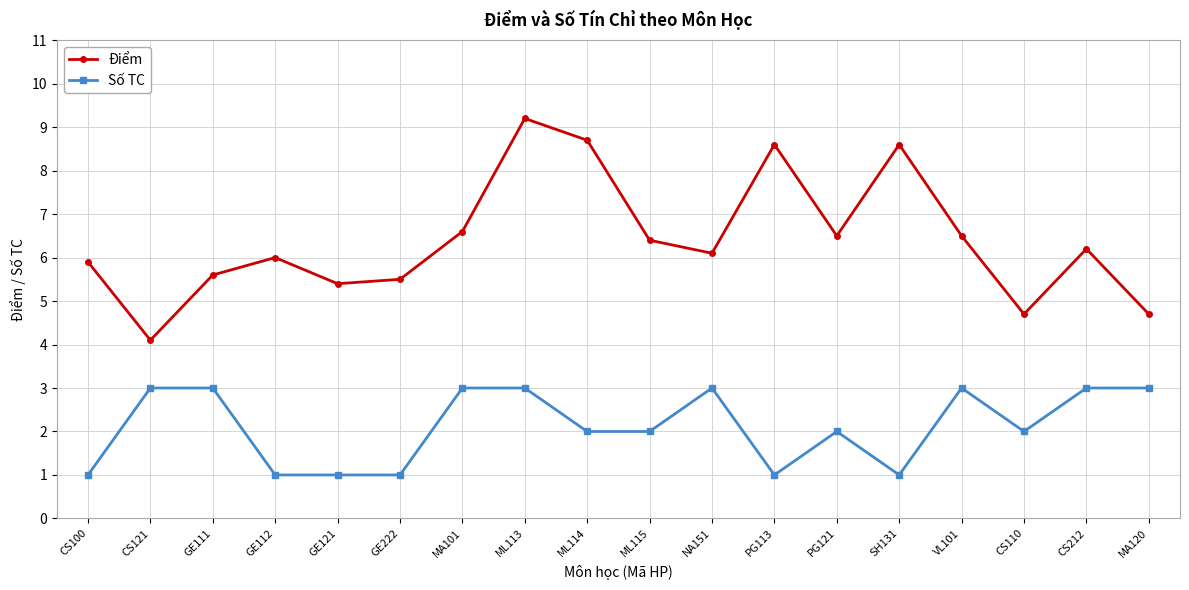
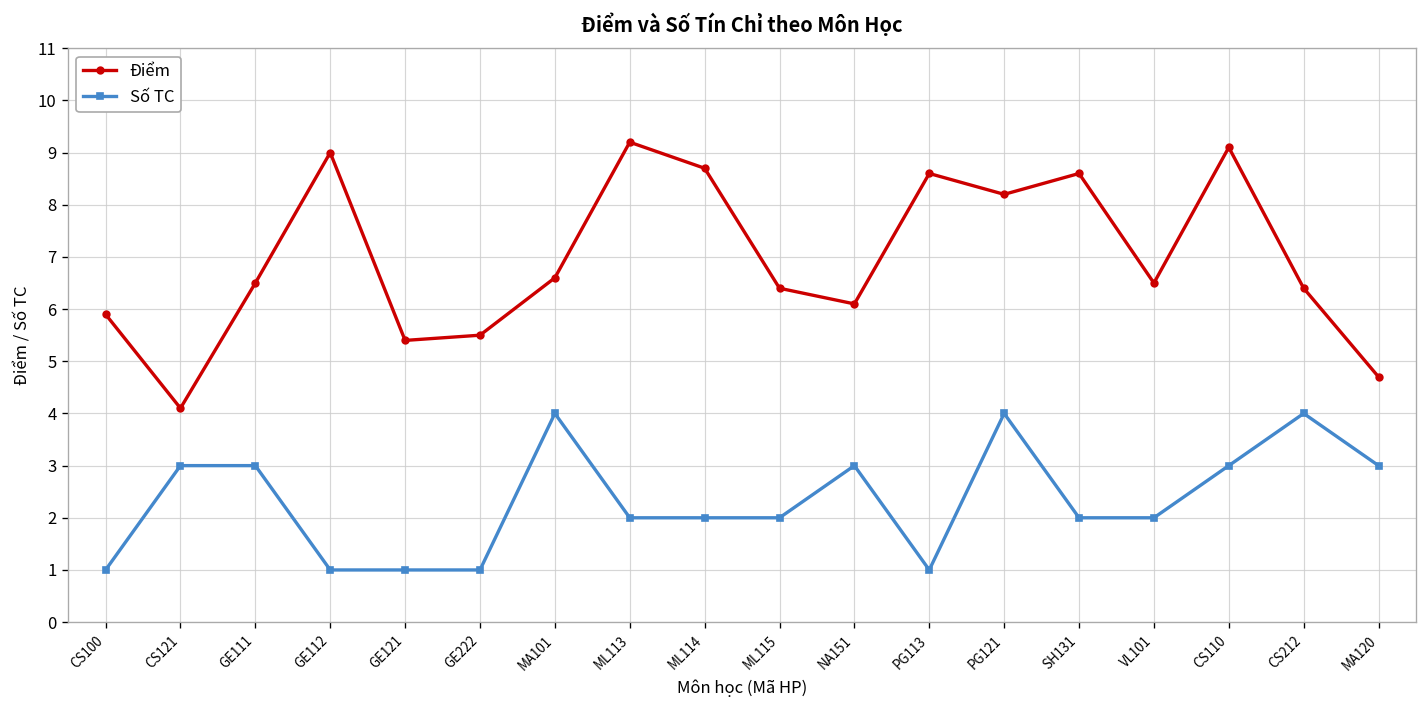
  {
    "Điểm": {
      "CS100": 5.9,
      "CS121": 4.1,
-     "GE111": 5.6,
-     "GE112": 6,
+     "GE111": 6.5,
+     "GE112": 9,
      "GE121": 5.4,
      "GE222": 5.5,
      "MA101": 6.6,
      "ML113": 9.2,
      "ML114": 8.7,
      "ML115": 6.4,
      "NA151": 6.1,
      "PG113": 8.6,
-     "PG121": 6.5,
+     "PG121": 8.2,
      "SH131": 8.6,
      "VL101": 6.5,
-     "CS110": 4.7,
-     "CS212": 6.2,
+     "CS110": 9.1,
+     "CS212": 6.4,
      "MA120": 4.7
    },
    "Số TC": {
      "CS100": 1,
      "CS121": 3,
      "GE111": 3,
      "GE112": 1,
      "GE121": 1,
      "GE222": 1,
-     "MA101": 3,
-     "ML113": 3,
+     "MA101": 4,
+     "ML113": 2,
      "ML114": 2,
      "ML115": 2,
      "NA151": 3,
      "PG113": 1,
-     "PG121": 2,
-     "SH131": 1,
-     "VL101": 3,
-     "CS110": 2,
-     "CS212": 3,
+     "PG121": 4,
+     "SH131": 2,
+     "VL101": 2,
+     "CS110": 3,
+     "CS212": 4,
      "MA120": 3
    }
  }
